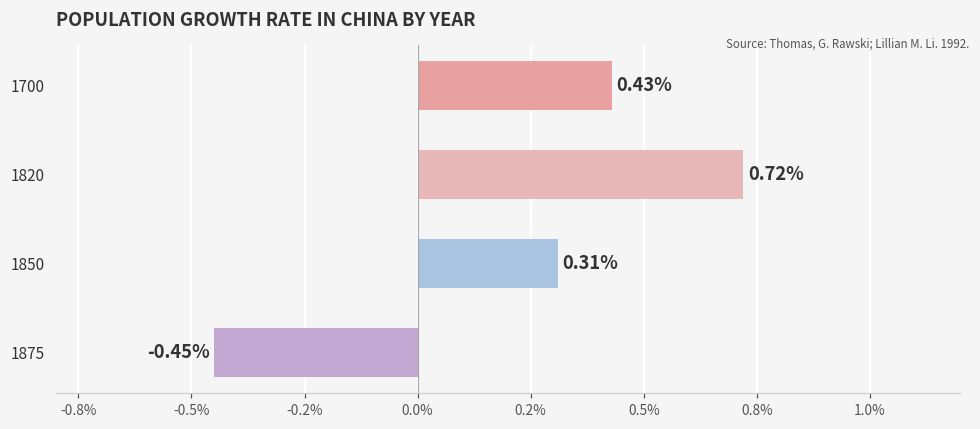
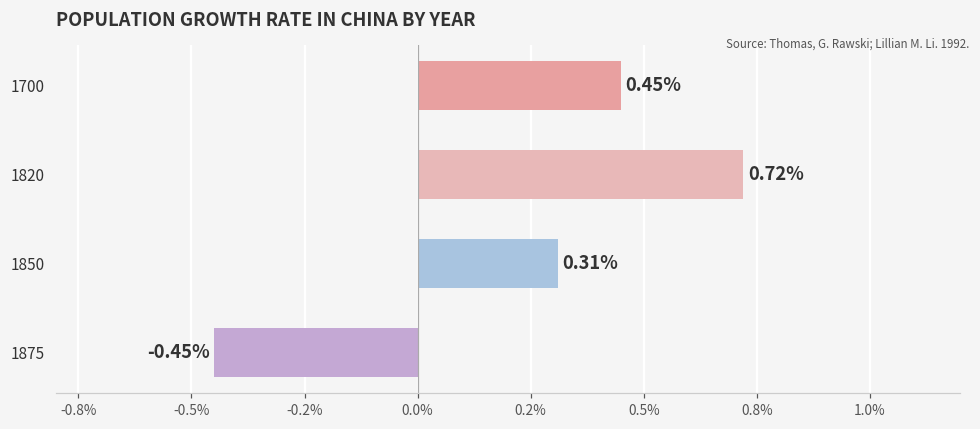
  {
-   "1700": "0.43%",
+   "1700": "0.45%",
    "1820": "0.72%",
    "1850": "0.31%",
    "1875": "-0.45%"
  }
